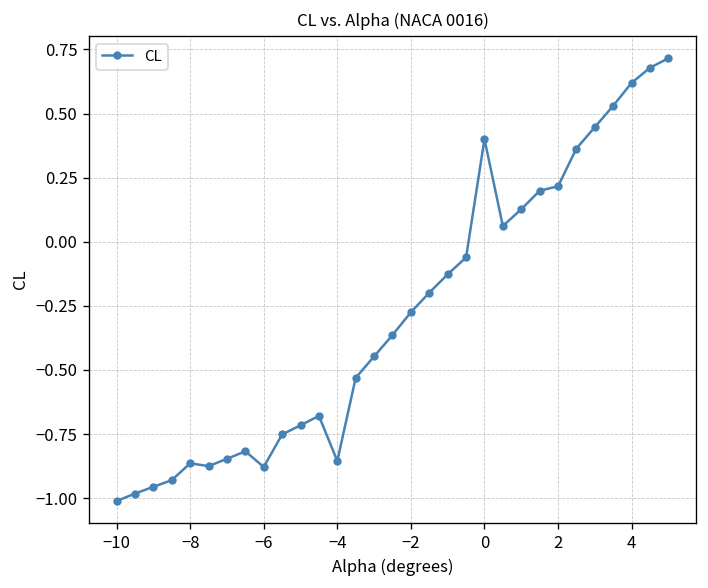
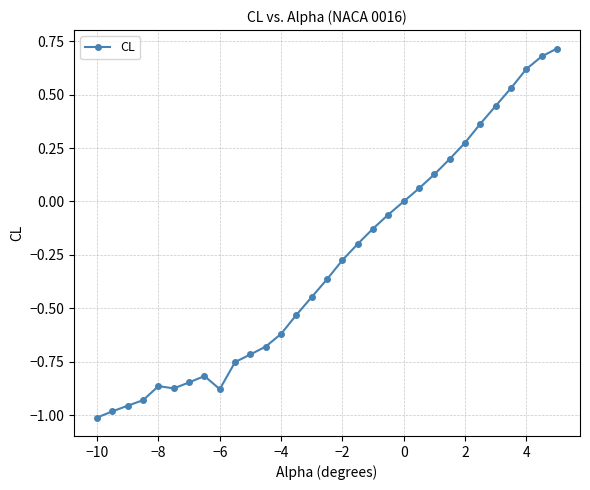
  {
    "−10": -1.01,
    "−8": -0.86,
    "−6": -0.88,
-   "−4": -0.86,
+   "−4": -0.62,
    "−2": -0.27,
-   "0": 0.4,
-   "2": 0.22,
+   "0": 0.0,
+   "2": 0.27,
    "4": 0.62
  }
